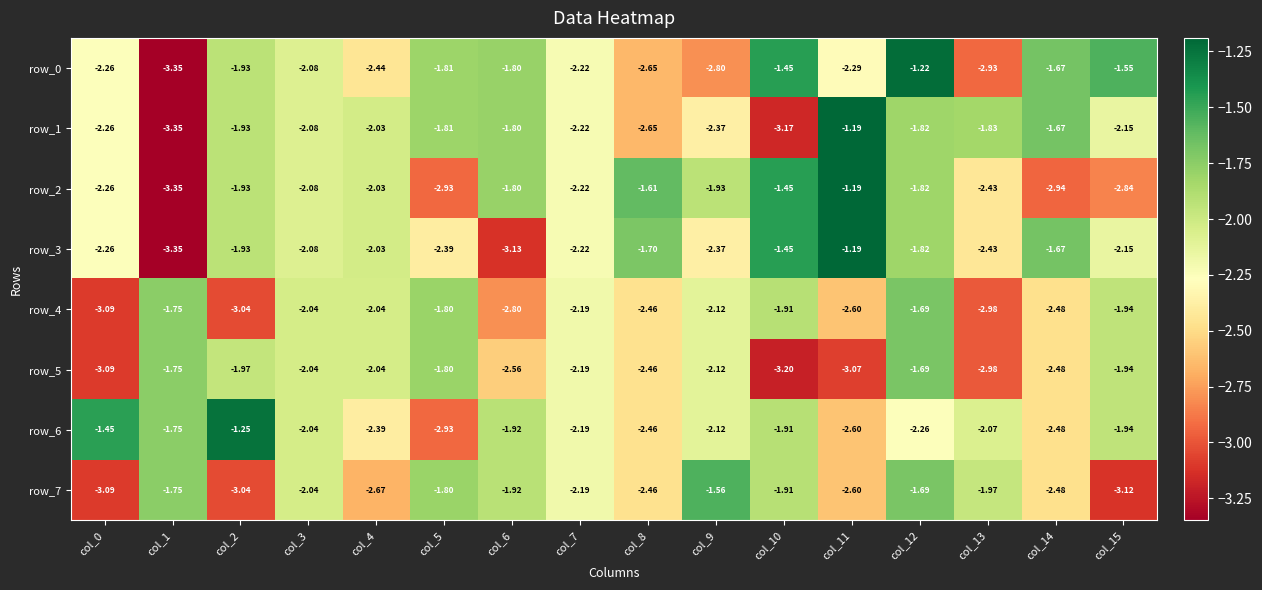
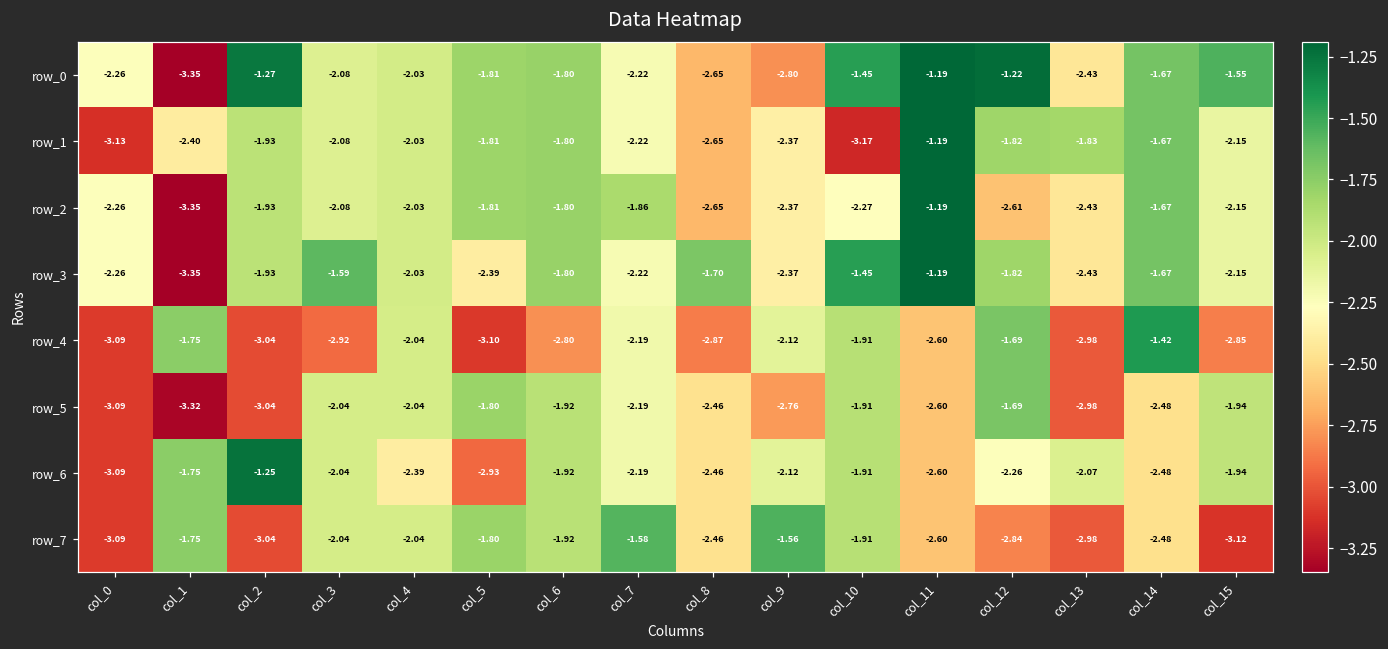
  {
    "row_0": {
      "col_0": -2.26,
      "col_1": -3.35,
-     "col_2": -1.93,
+     "col_2": -1.27,
      "col_3": -2.08,
-     "col_4": -2.44,
+     "col_4": -2.03,
      "col_5": -1.81,
      "col_6": -1.80,
      "col_7": -2.22,
      "col_8": -2.65,
      "col_9": -2.80,
      "col_10": -1.45,
-     "col_11": -2.29,
+     "col_11": -1.19,
      "col_12": -1.22,
-     "col_13": -2.93,
+     "col_13": -2.43,
      "col_14": -1.67,
      "col_15": -1.55
    },
    "row_1": {
-     "col_0": -2.26,
-     "col_1": -3.35,
+     "col_0": -3.13,
+     "col_1": -2.40,
      "col_2": -1.93,
      "col_3": -2.08,
      "col_4": -2.03,
      "col_5": -1.81,
      "col_6": -1.80,
      "col_7": -2.22,
      "col_8": -2.65,
      "col_9": -2.37,
      "col_10": -3.17,
      "col_11": -1.19,
      "col_12": -1.82,
      "col_13": -1.83,
      "col_14": -1.67,
      "col_15": -2.15
    },
    "row_2": {
      "col_0": -2.26,
      "col_1": -3.35,
      "col_2": -1.93,
      "col_3": -2.08,
      "col_4": -2.03,
-     "col_5": -2.93,
+     "col_5": -1.81,
      "col_6": -1.80,
-     "col_7": -2.22,
-     "col_8": -1.61,
-     "col_9": -1.93,
-     "col_10": -1.45,
+     "col_7": -1.86,
+     "col_8": -2.65,
+     "col_9": -2.37,
+     "col_10": -2.27,
      "col_11": -1.19,
-     "col_12": -1.82,
+     "col_12": -2.61,
      "col_13": -2.43,
-     "col_14": -2.94,
-     "col_15": -2.84
+     "col_14": -1.67,
+     "col_15": -2.15
    },
    "row_3": {
      "col_0": -2.26,
      "col_1": -3.35,
      "col_2": -1.93,
-     "col_3": -2.08,
+     "col_3": -1.59,
      "col_4": -2.03,
      "col_5": -2.39,
-     "col_6": -3.13,
+     "col_6": -1.80,
      "col_7": -2.22,
      "col_8": -1.70,
      "col_9": -2.37,
      "col_10": -1.45,
      "col_11": -1.19,
      "col_12": -1.82,
      "col_13": -2.43,
      "col_14": -1.67,
      "col_15": -2.15
    },
    "row_4": {
      "col_0": -3.09,
      "col_1": -1.75,
      "col_2": -3.04,
-     "col_3": -2.04,
+     "col_3": -2.92,
      "col_4": -2.04,
-     "col_5": -1.80,
+     "col_5": -3.10,
      "col_6": -2.80,
      "col_7": -2.19,
-     "col_8": -2.46,
+     "col_8": -2.87,
      "col_9": -2.12,
      "col_10": -1.91,
      "col_11": -2.60,
      "col_12": -1.69,
      "col_13": -2.98,
-     "col_14": -2.48,
-     "col_15": -1.94
+     "col_14": -1.42,
+     "col_15": -2.85
    },
    "row_5": {
      "col_0": -3.09,
-     "col_1": -1.75,
-     "col_2": -1.97,
+     "col_1": -3.32,
+     "col_2": -3.04,
      "col_3": -2.04,
      "col_4": -2.04,
      "col_5": -1.80,
-     "col_6": -2.56,
+     "col_6": -1.92,
      "col_7": -2.19,
      "col_8": -2.46,
-     "col_9": -2.12,
-     "col_10": -3.20,
-     "col_11": -3.07,
+     "col_9": -2.76,
+     "col_10": -1.91,
+     "col_11": -2.60,
      "col_12": -1.69,
      "col_13": -2.98,
      "col_14": -2.48,
      "col_15": -1.94
    },
    "row_6": {
-     "col_0": -1.45,
+     "col_0": -3.09,
      "col_1": -1.75,
      "col_2": -1.25,
      "col_3": -2.04,
      "col_4": -2.39,
      "col_5": -2.93,
      "col_6": -1.92,
      "col_7": -2.19,
      "col_8": -2.46,
      "col_9": -2.12,
      "col_10": -1.91,
      "col_11": -2.60,
      "col_12": -2.26,
      "col_13": -2.07,
      "col_14": -2.48,
      "col_15": -1.94
    },
    "row_7": {
      "col_0": -3.09,
      "col_1": -1.75,
      "col_2": -3.04,
      "col_3": -2.04,
-     "col_4": -2.67,
+     "col_4": -2.04,
      "col_5": -1.80,
      "col_6": -1.92,
-     "col_7": -2.19,
+     "col_7": -1.58,
      "col_8": -2.46,
      "col_9": -1.56,
      "col_10": -1.91,
      "col_11": -2.60,
-     "col_12": -1.69,
-     "col_13": -1.97,
+     "col_12": -2.84,
+     "col_13": -2.98,
      "col_14": -2.48,
      "col_15": -3.12
    }
  }
